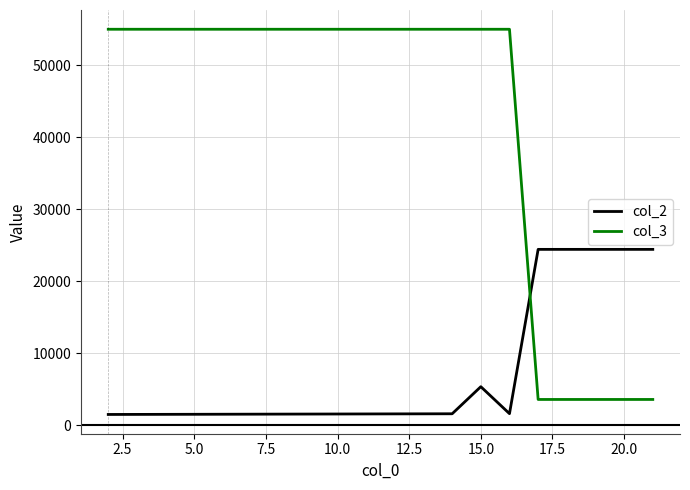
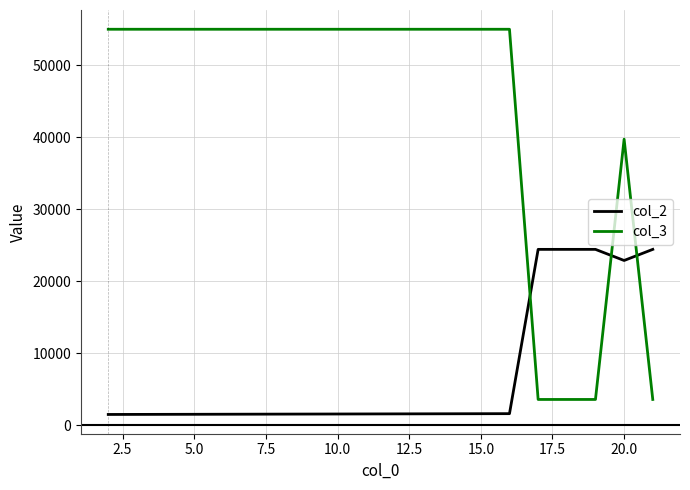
  {
    "col_2": {
      "5.0": 2000,
      "10.0": 2000,
-     "15.0": 5000,
-     "20.0": 24000
+     "15.0": 2000,
+     "20.0": 23000
    },
    "col_3": {
      "5.0": 55000,
      "10.0": 55000,
      "15.0": 55000,
-     "20.0": 4000
+     "20.0": 40000
    }
  }
